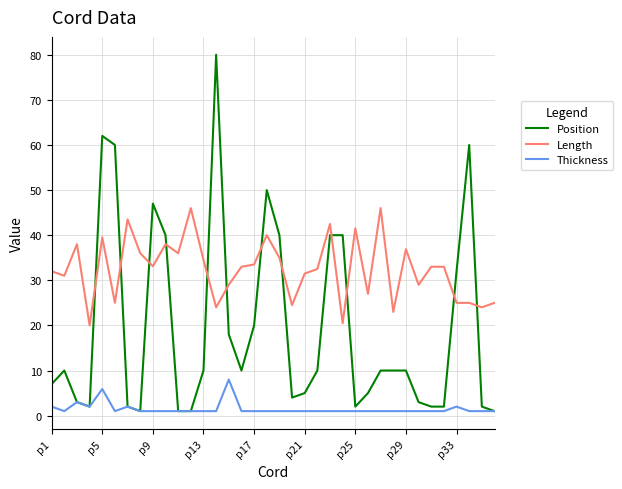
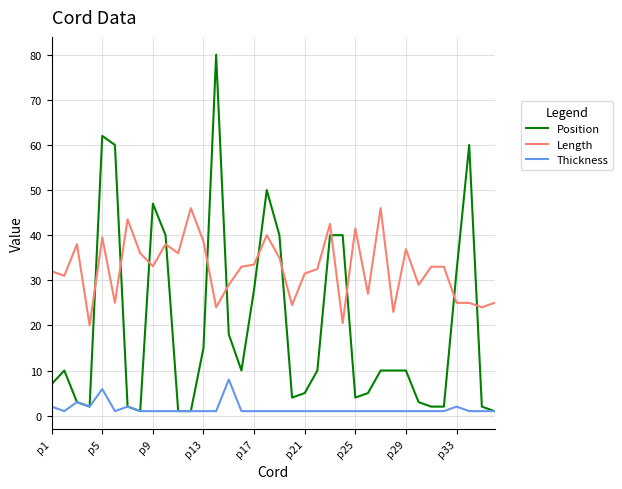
  {
    "Position": {
      "p1": 7,
      "p5": 62,
      "p9": 47,
-     "p13": 10,
-     "p17": 20,
+     "p13": 15,
+     "p17": 28,
      "p21": 5,
-     "p25": 2,
+     "p25": 4,
      "p29": 10,
      "p33": 32
    },
    "Length": {
      "p1": 32,
      "p5": 40,
      "p9": 33,
-     "p13": 35,
+     "p13": 39,
      "p17": 34,
      "p21": 32,
      "p25": 42,
      "p29": 37,
      "p33": 25
    },
    "Thickness": {
      "p1": 2,
      "p5": 6,
      "p9": 1,
      "p13": 1,
      "p17": 1,
      "p21": 1,
      "p25": 1,
      "p29": 1,
      "p33": 2
    }
  }
